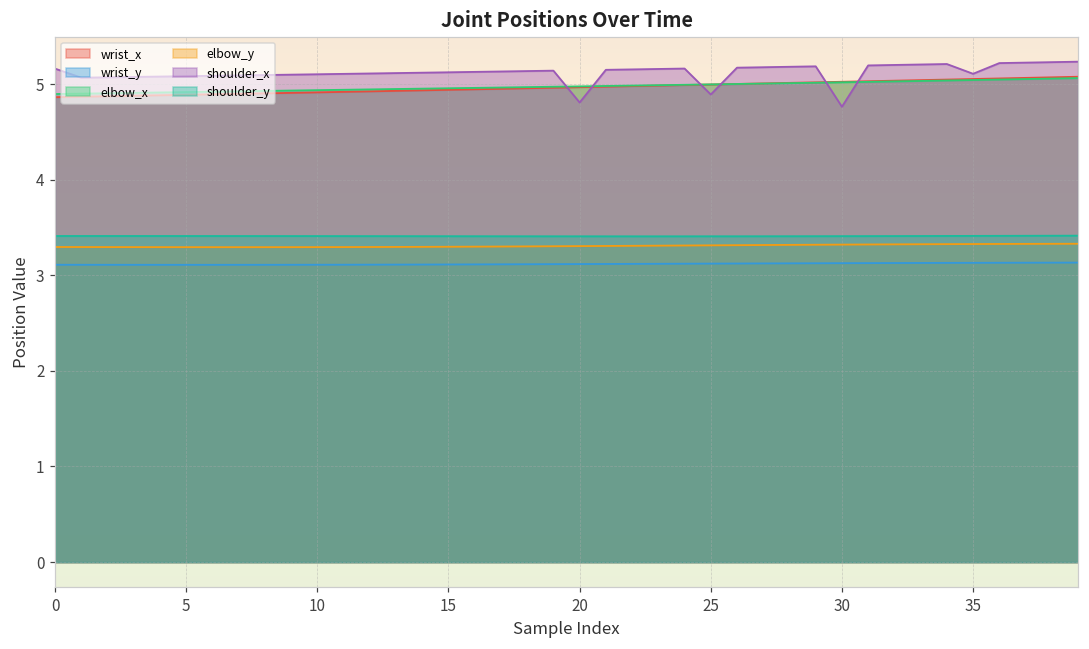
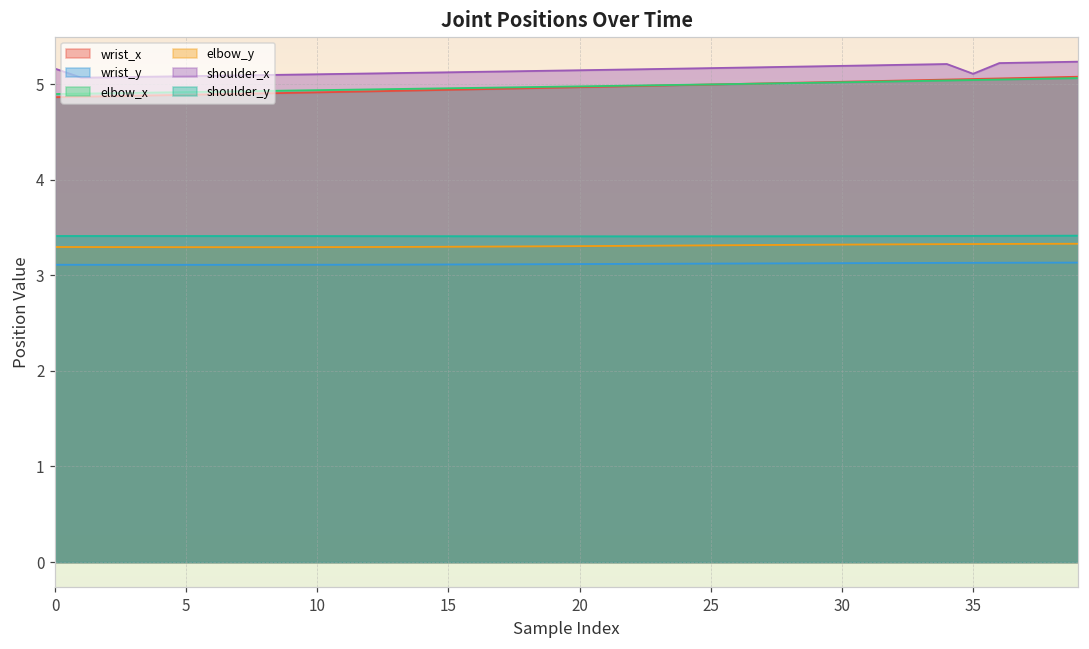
  {
    "shoulder_x": {
      "0": 5.2,
      "10": 5.1,
      "15": 5.1,
-     "20": 4.8,
-     "25": 4.9,
-     "30": 4.8,
+     "20": 5.1,
+     "25": 5.2,
+     "30": 5.2,
      "35": 5.1
    }
  }
